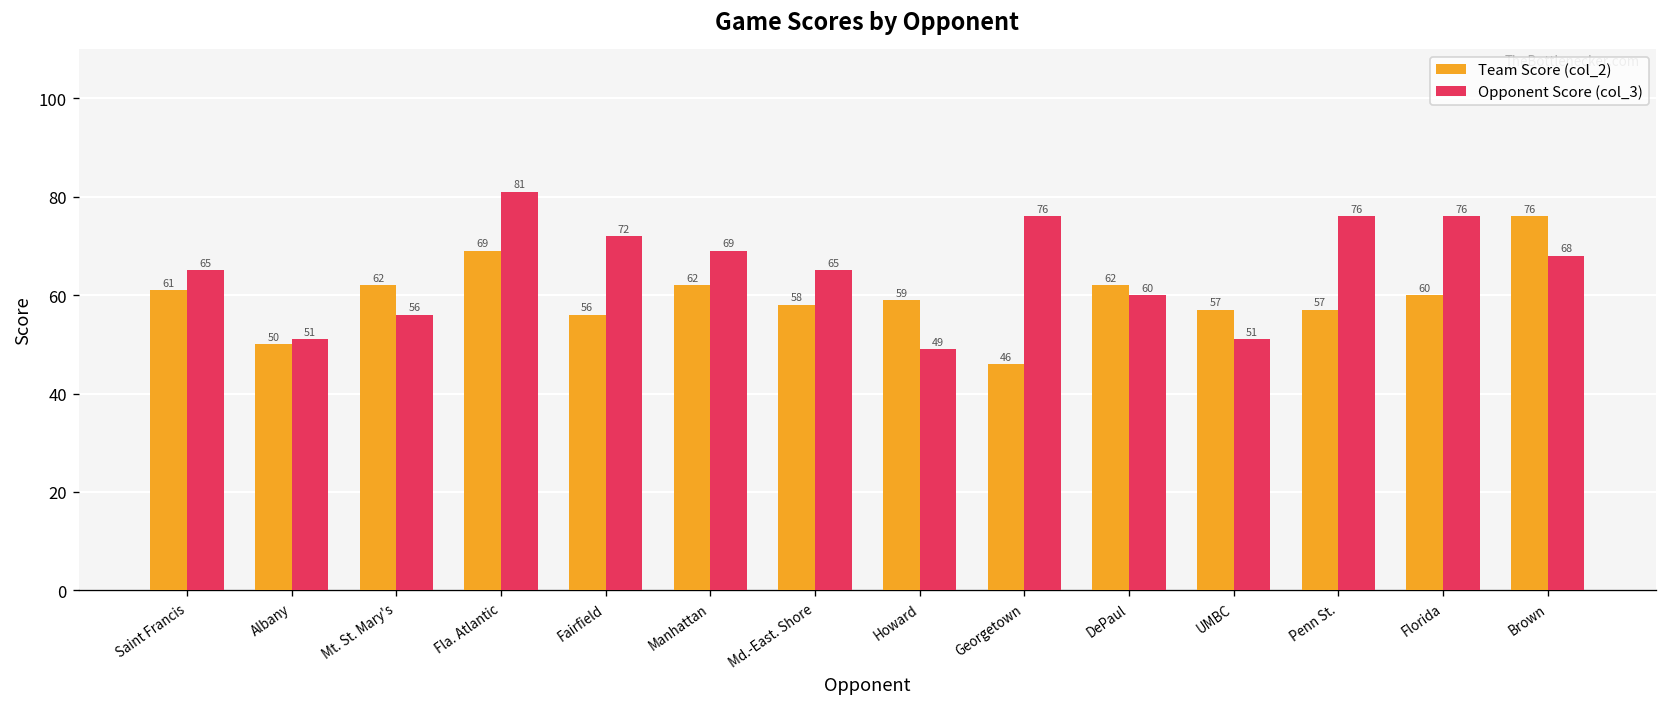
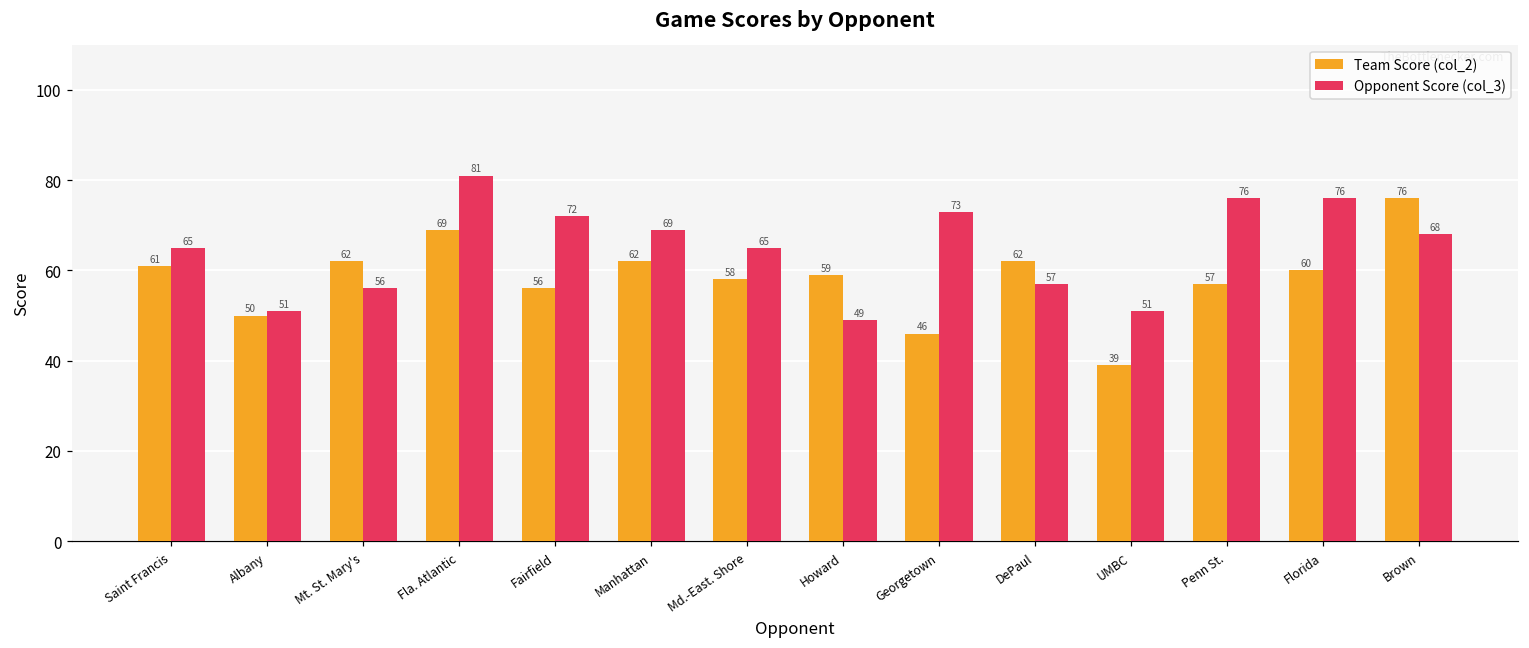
  {
    "Team Score (col_2)": {
      "Saint Francis": 61,
      "Albany": 50,
      "Mt. St. Mary's": 62,
      "Fla. Atlantic": 69,
      "Fairfield": 56,
      "Manhattan": 62,
      "Md.-East. Shore": 58,
      "Howard": 59,
      "Georgetown": 46,
      "DePaul": 62,
-     "UMBC": 57,
+     "UMBC": 39,
      "Penn St.": 57,
      "Florida": 60,
      "Brown": 76
    },
    "Opponent Score (col_3)": {
      "Saint Francis": 65,
      "Albany": 51,
      "Mt. St. Mary's": 56,
      "Fla. Atlantic": 81,
      "Fairfield": 72,
      "Manhattan": 69,
      "Md.-East. Shore": 65,
      "Howard": 49,
-     "Georgetown": 76,
-     "DePaul": 60,
+     "Georgetown": 73,
+     "DePaul": 57,
      "UMBC": 51,
      "Penn St.": 76,
      "Florida": 76,
      "Brown": 68
    }
  }
